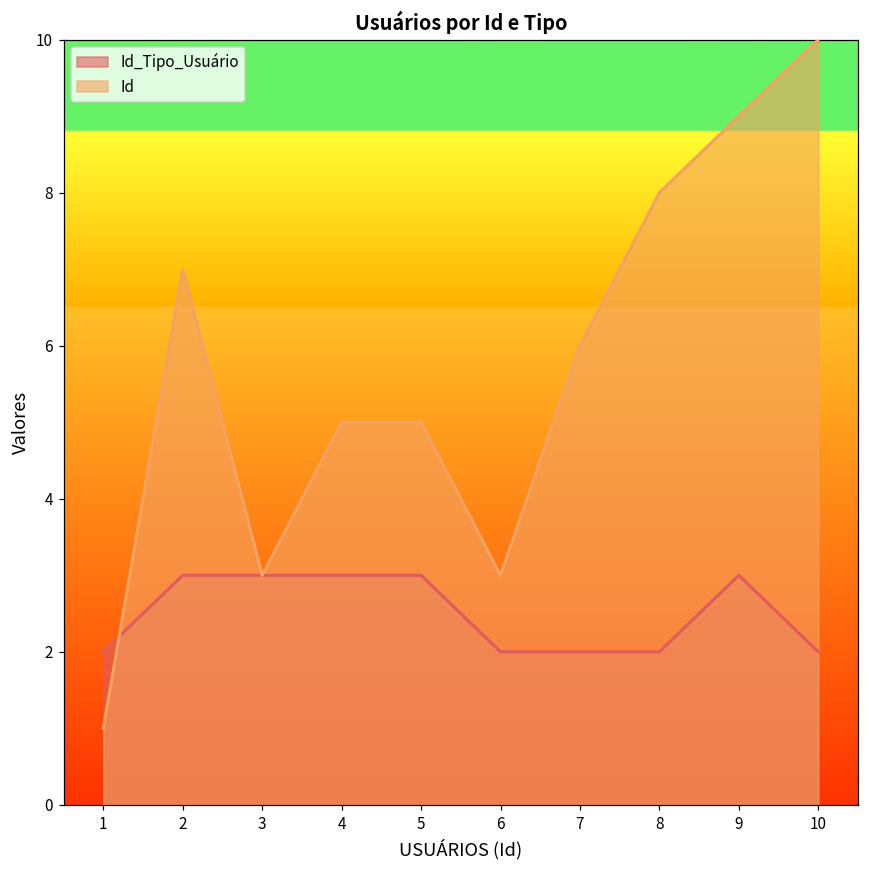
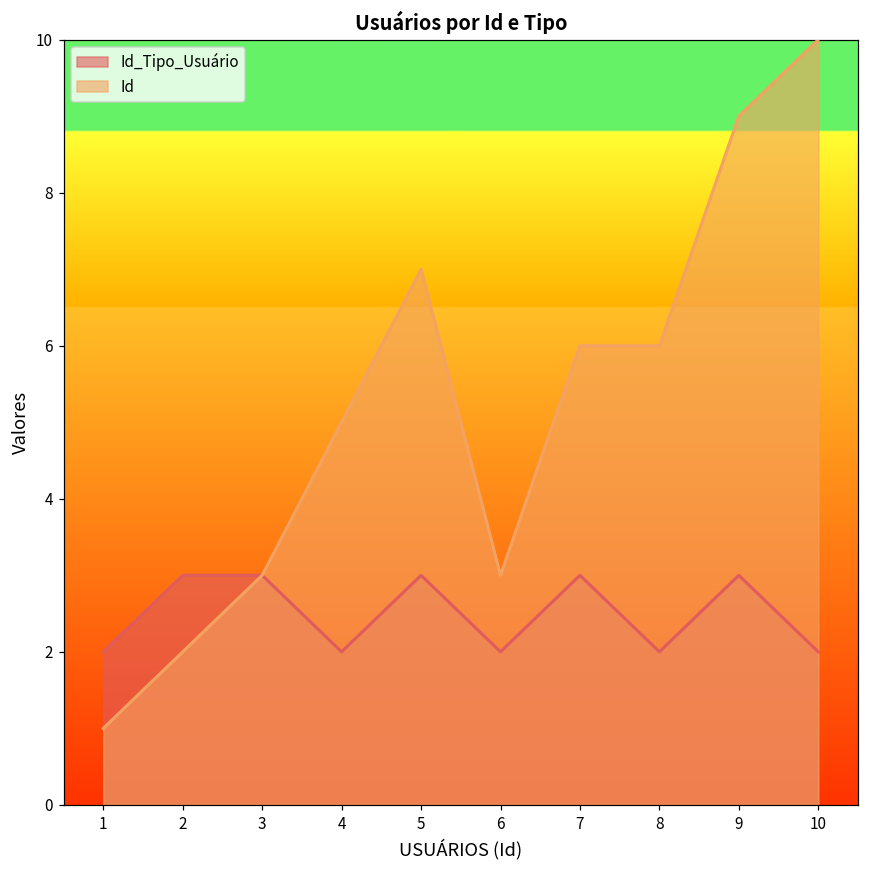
  {
    "Id_Tipo_Usuário": {
      "1": 2,
      "2": 3,
-     "4": 3,
+     "4": 2,
      "5": 3,
      "6": 2,
-     "7": 2,
+     "7": 3,
      "8": 2,
      "9": 3,
      "10": 2
    },
    "Id": {
      "1": 1,
-     "2": 7,
+     "2": 2,
      "4": 5,
-     "5": 5,
+     "5": 7,
      "6": 3,
      "7": 6,
-     "8": 8,
+     "8": 6,
      "9": 9,
      "10": 10
    }
  }
